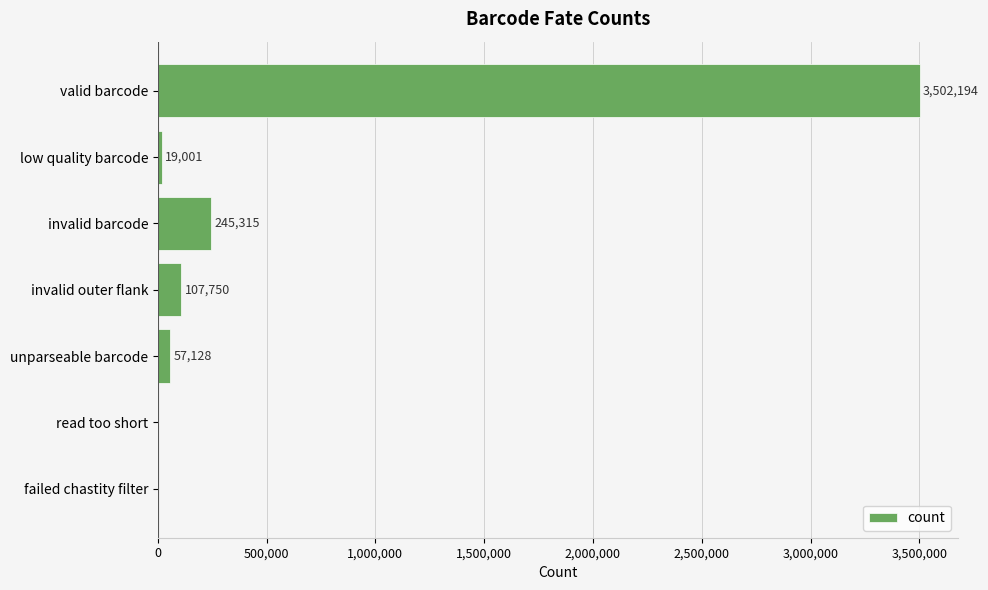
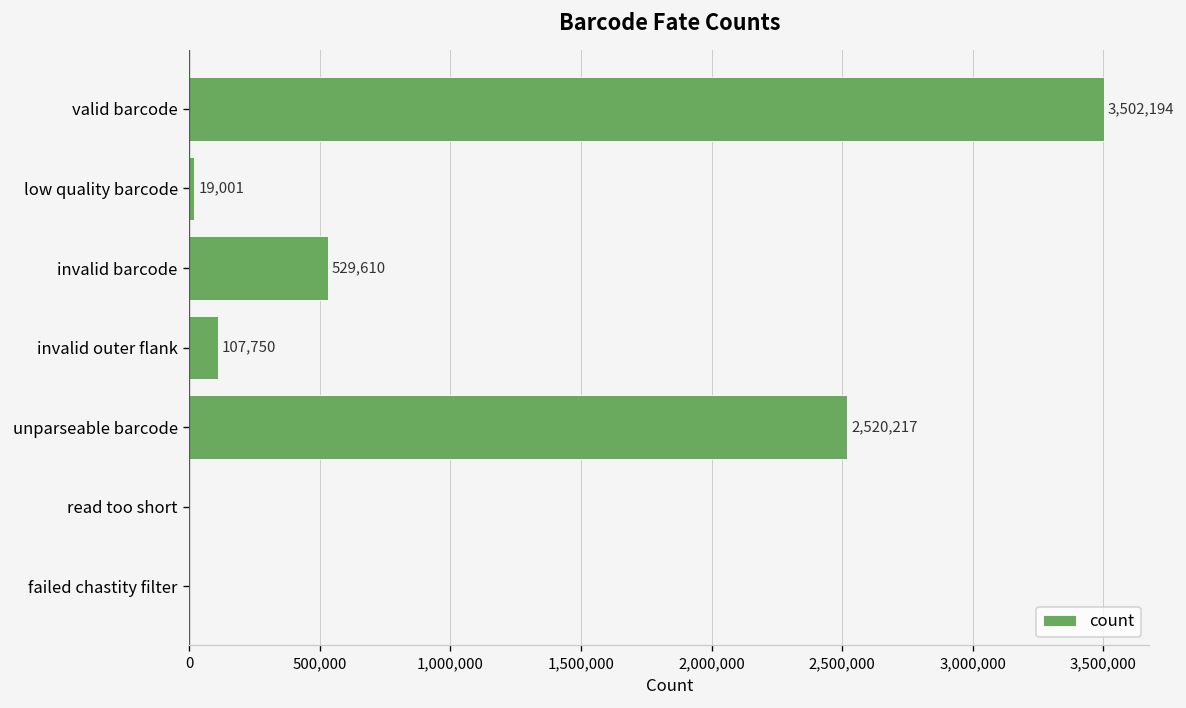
  {
    "valid barcode": "3,502,194",
    "low quality barcode": "19,001",
-   "invalid barcode": "245,315",
+   "invalid barcode": "529,610",
    "invalid outer flank": "107,750",
-   "unparseable barcode": "57,128"
+   "unparseable barcode": "2,520,217"
  }
